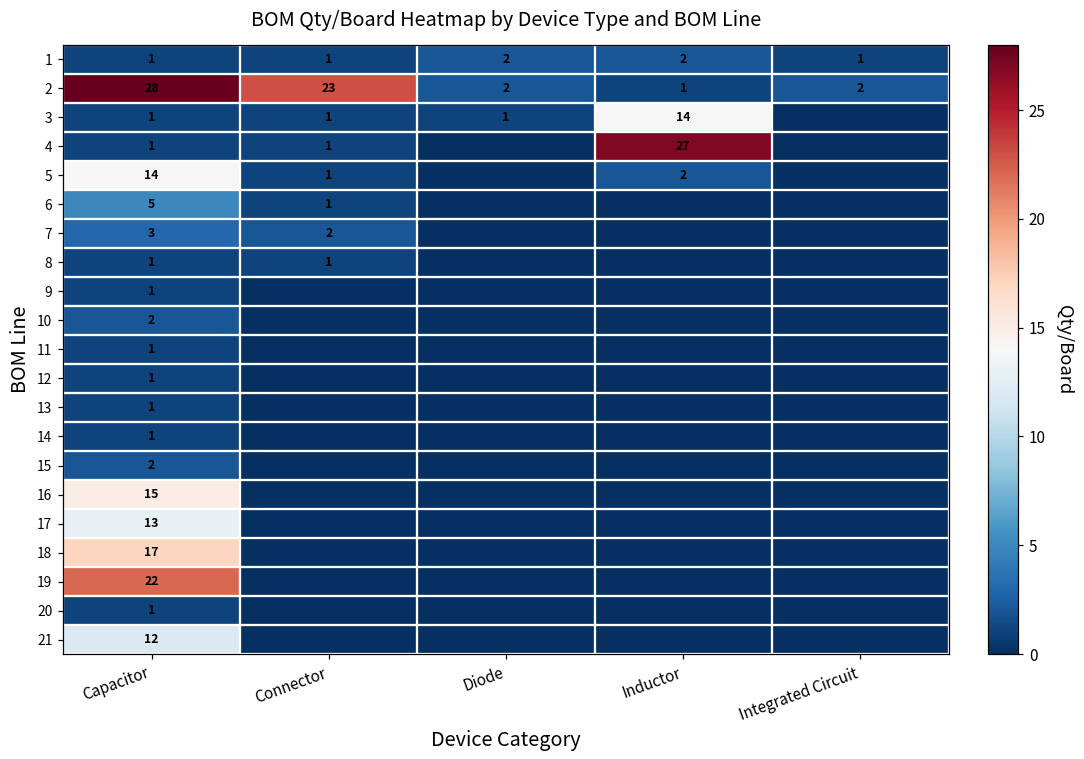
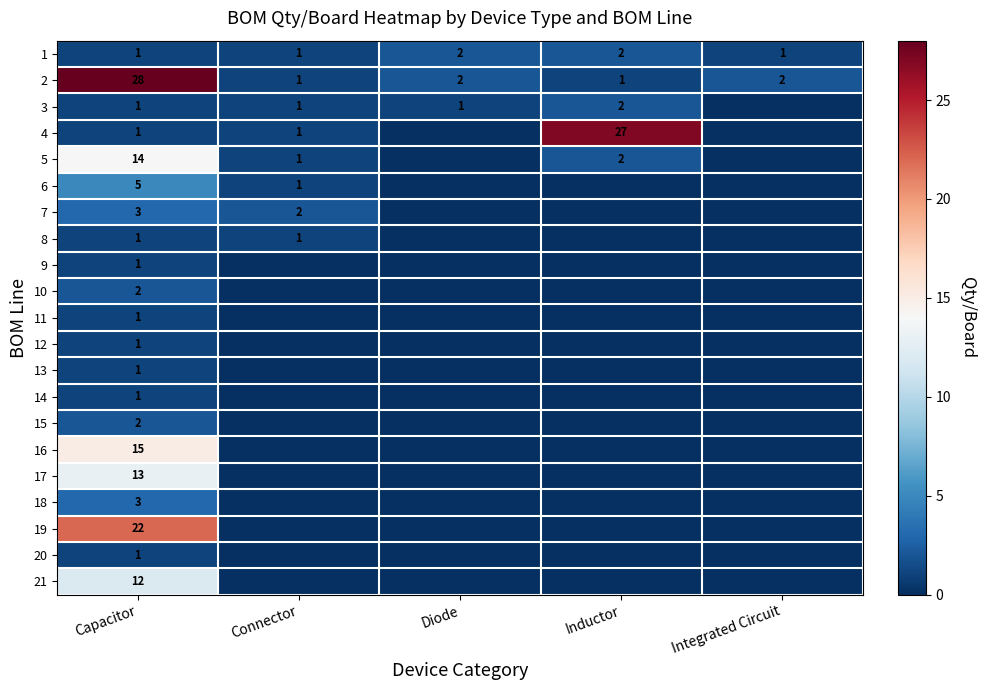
  {
    "1": {
      "Capacitor": 1,
      "Connector": 1,
      "Diode": 2,
      "Inductor": 2,
      "Integrated Circuit": 1
    },
    "2": {
      "Capacitor": 28,
-     "Connector": 23,
+     "Connector": 1,
      "Diode": 2,
      "Inductor": 1,
      "Integrated Circuit": 2
    },
    "3": {
      "Capacitor": 1,
      "Connector": 1,
      "Diode": 1,
-     "Inductor": 14
+     "Inductor": 2
    },
    "4": {
      "Capacitor": 1,
      "Connector": 1,
      "Inductor": 27
    },
    "5": {
      "Capacitor": 14,
      "Connector": 1,
      "Inductor": 2
    },
    "6": {
      "Capacitor": 5,
      "Connector": 1
    },
    "7": {
      "Capacitor": 3,
      "Connector": 2
    },
    "8": {
      "Capacitor": 1,
      "Connector": 1
    },
    "9": {
      "Capacitor": 1
    },
    "10": {
      "Capacitor": 2
    },
    "11": {
      "Capacitor": 1
    },
    "12": {
      "Capacitor": 1
    },
    "13": {
      "Capacitor": 1
    },
    "14": {
      "Capacitor": 1
    },
    "15": {
      "Capacitor": 2
    },
    "16": {
      "Capacitor": 15
    },
    "17": {
      "Capacitor": 13
    },
    "18": {
-     "Capacitor": 17
+     "Capacitor": 3
    },
    "19": {
      "Capacitor": 22
    },
    "20": {
      "Capacitor": 1
    },
    "21": {
      "Capacitor": 12
    }
  }
